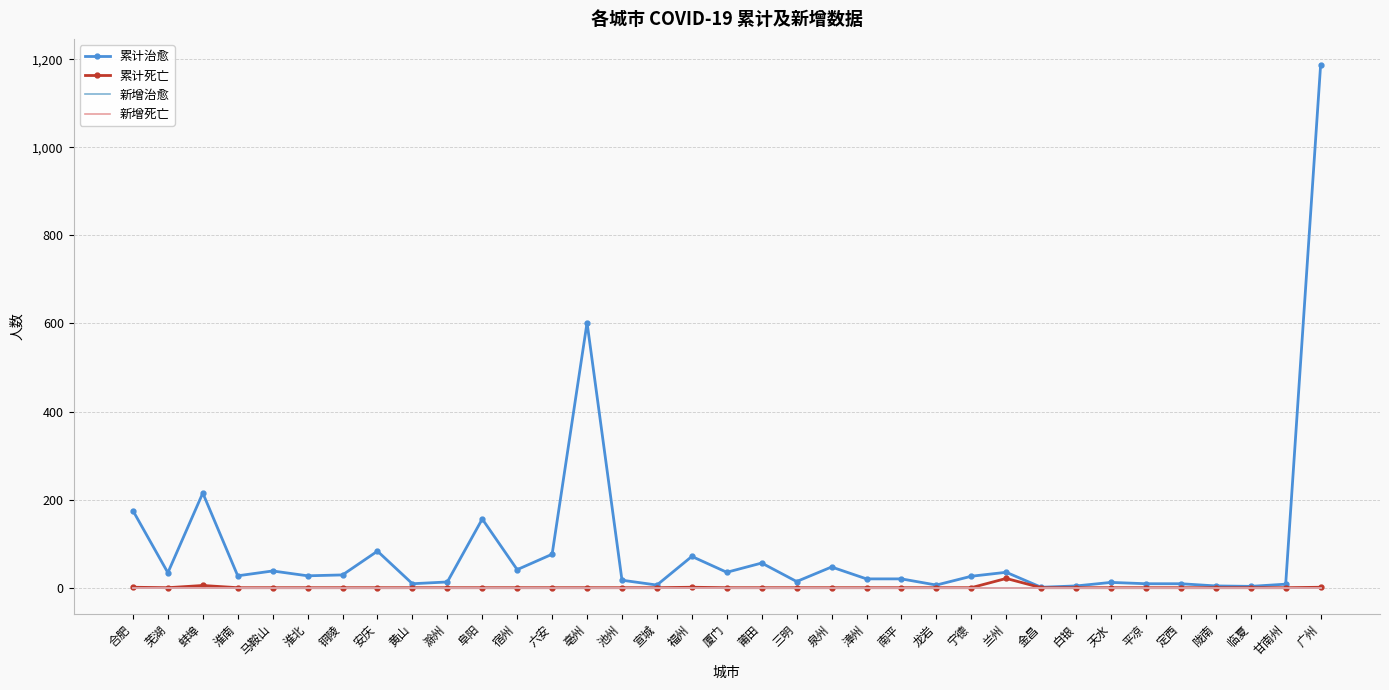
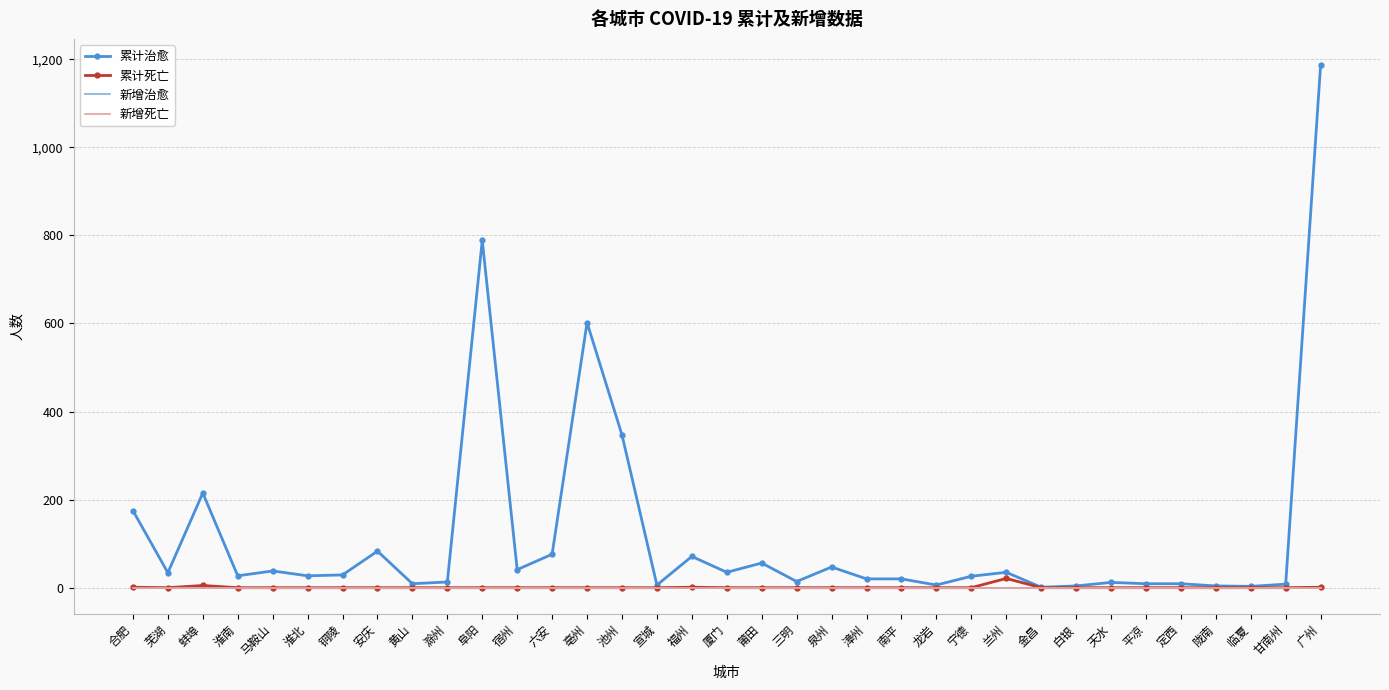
  {
    "累计治愈": {
      "合肥": "180",
      "芜湖": "30",
      "蚌埠": "220",
      "淮南": "30",
      "马鞍山": "40",
      "淮北": "30",
      "铜陵": "30",
      "安庆": "80",
      "黄山": "10",
      "滁州": "10",
-     "阜阳": "160",
+     "阜阳": "790",
      "宿州": "40",
      "六安": "80",
      "亳州": "600",
-     "池州": "20",
+     "池州": "350",
      "宣城": "10",
      "福州": "70",
      "厦门": "40",
      "莆田": "60",
      "三明": "10",
      "泉州": "50",
      "漳州": "20",
      "南平": "20",
      "龙岩": "10",
      "宁德": "30",
      "兰州": "40",
      "天水": "10",
      "平凉": "10",
      "定西": "10",
      "甘南州": "10",
      "广州": "1,190"
    },
    "累计死亡": {
      "兰州": "20"
    },
    "新增死亡": {
      "兰州": "0"
    }
  }
